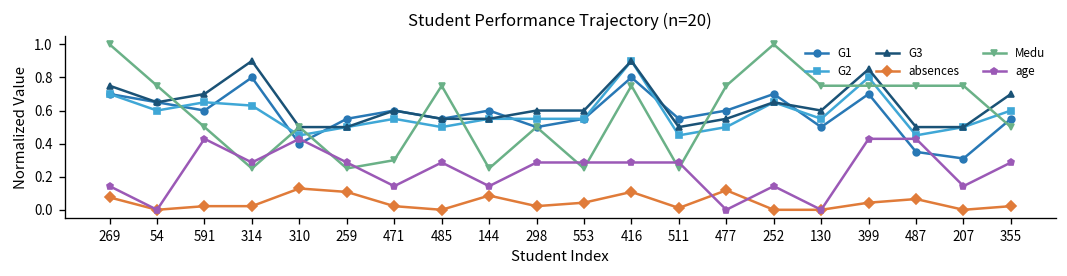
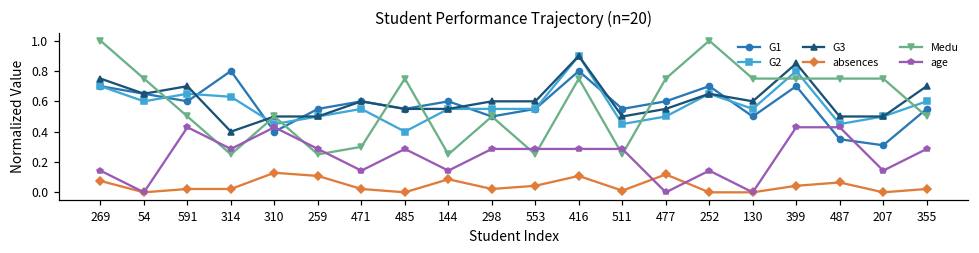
  {
    "G1": {
      "591": 0.6,
      "314": 0.8,
      "310": 0.4,
      "259": 0.55,
      "144": 0.6,
      "416": 0.8,
      "511": 0.55,
      "477": 0.6,
      "252": 0.7,
      "130": 0.5,
      "399": 0.7,
      "487": 0.35,
      "207": 0.3,
      "355": 0.55
    },
    "G2": {
      "54": 0.6,
      "591": 0.65,
      "314": 0.63,
      "310": 0.45,
      "471": 0.55,
-     "485": 0.5,
+     "485": 0.4,
      "298": 0.55,
      "511": 0.45,
      "477": 0.5,
      "130": 0.55,
      "399": 0.8,
      "487": 0.45,
      "355": 0.6
    },
    "G3": {
      "269": 0.75,
      "591": 0.7,
-     "314": 0.9,
+     "314": 0.4,
      "298": 0.6,
      "553": 0.6,
      "511": 0.5,
      "477": 0.55,
      "130": 0.6,
      "399": 0.85,
      "487": 0.5,
      "355": 0.7
    },
    "absences": {
      "269": 0.08,
      "591": 0.02,
      "314": 0.02,
      "310": 0.13,
      "259": 0.1,
      "471": 0.02,
      "485": 0.0,
      "144": 0.1,
      "298": 0.02,
      "553": 0.04,
      "416": 0.1,
      "511": 0.0,
      "477": 0.1,
      "252": 0.0,
      "399": 0.04,
      "487": 0.07,
      "207": 0.0,
      "355": 0.02
    },
    "Medu": {
      "269": 1.0,
      "54": 0.75,
      "591": 0.5,
      "314": 0.25,
      "259": 0.25,
      "471": 0.3,
      "485": 0.75,
      "144": 0.25,
      "553": 0.25,
      "416": 0.75,
      "511": 0.25,
      "477": 0.75,
      "252": 1.0,
      "130": 0.75,
      "399": 0.75,
      "487": 0.75,
      "207": 0.75,
      "355": 0.5
    },
    "age": {
      "269": 0.14,
      "591": 0.43,
      "314": 0.3,
      "310": 0.43,
      "259": 0.3,
      "471": 0.14,
      "485": 0.3,
      "144": 0.14,
      "298": 0.3,
      "553": 0.3,
      "416": 0.3,
      "511": 0.3,
      "477": 0.0,
      "252": 0.14,
      "399": 0.43,
      "487": 0.43,
      "207": 0.14,
      "355": 0.3
    }
  }
